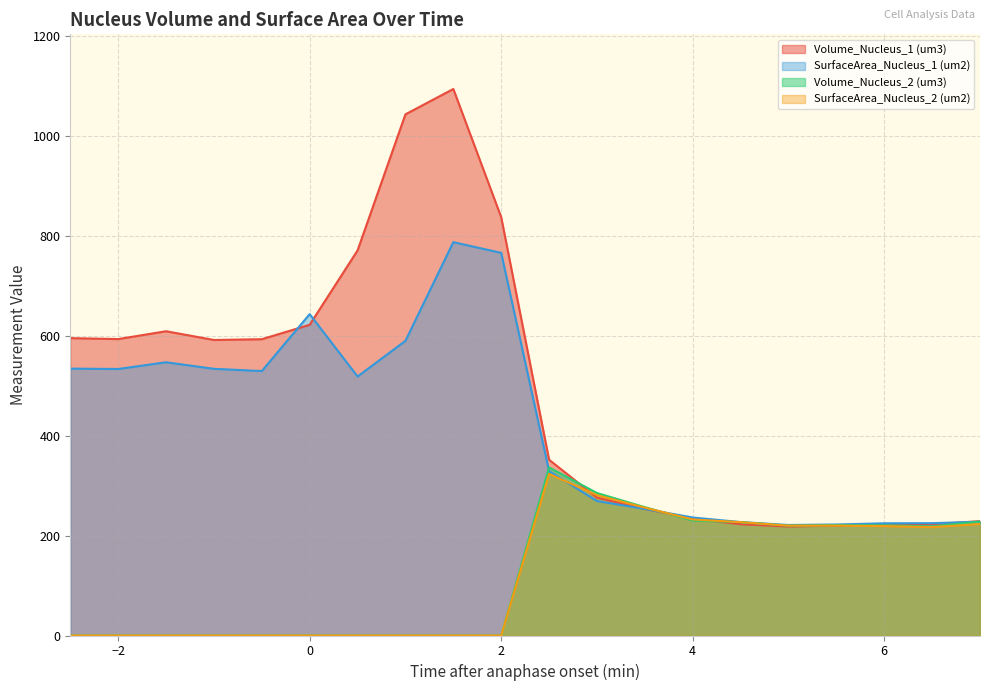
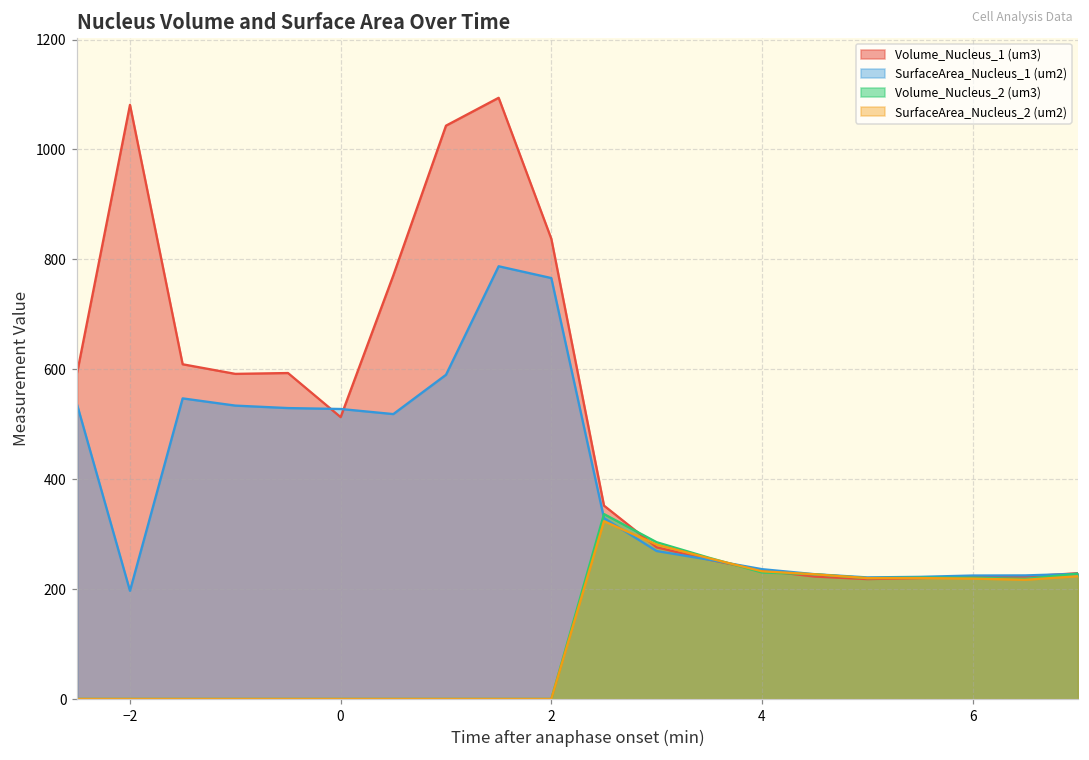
  {
    "Volume_Nucleus_1 (um3)": {
-     "−2": 590,
-     "0": 620,
+     "−2": 1080,
+     "0": 510,
      "2": 840
    },
    "SurfaceArea_Nucleus_1 (um2)": {
-     "−2": 530,
-     "0": 640,
+     "−2": 200,
+     "0": 530,
      "2": 770
    }
  }
